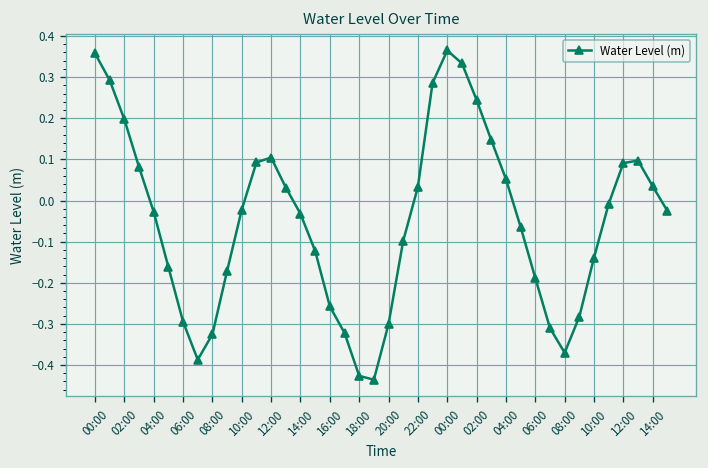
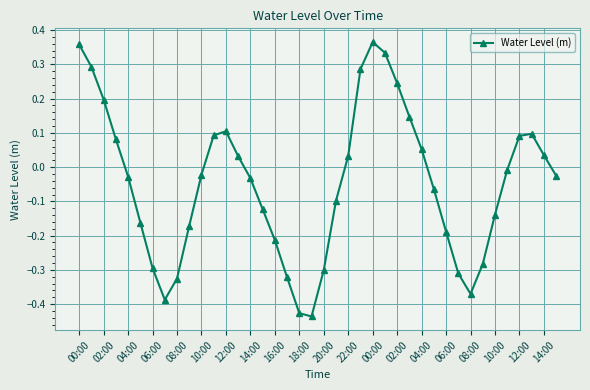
  {
-   "16:00": -0.26,
+   "16:00": -0.21,
    "18:00": -0.43,
    "20:00": -0.30,
    "22:00": 0.03
  }
